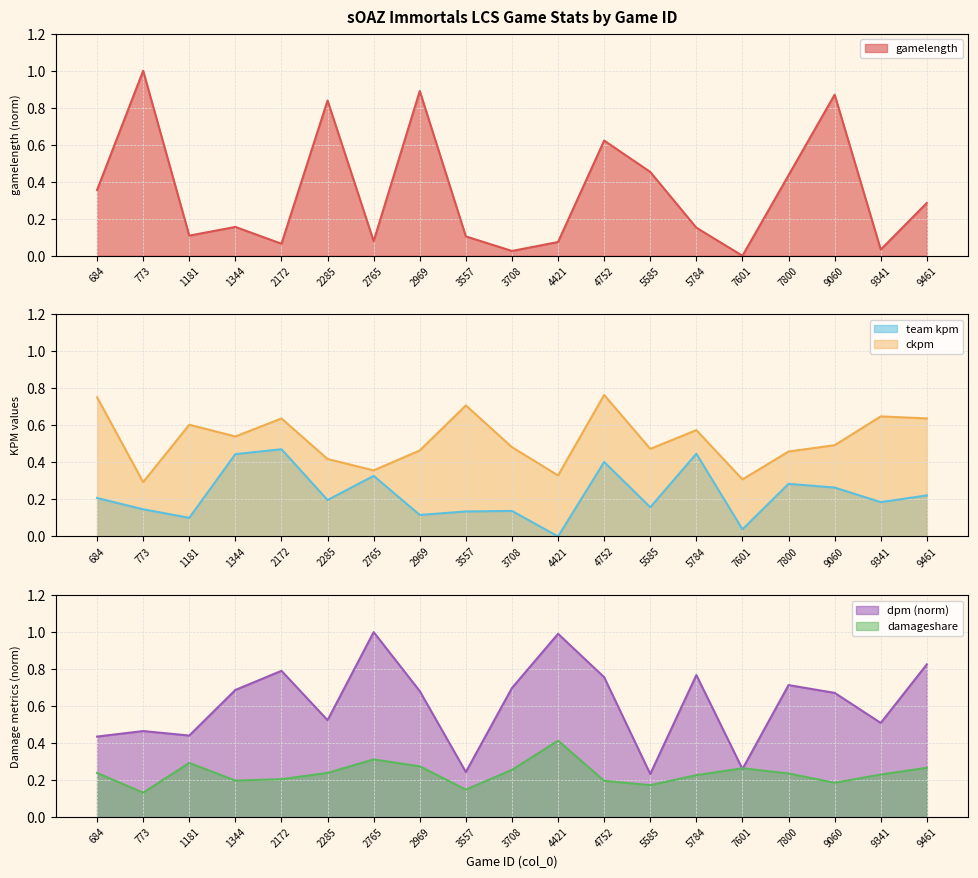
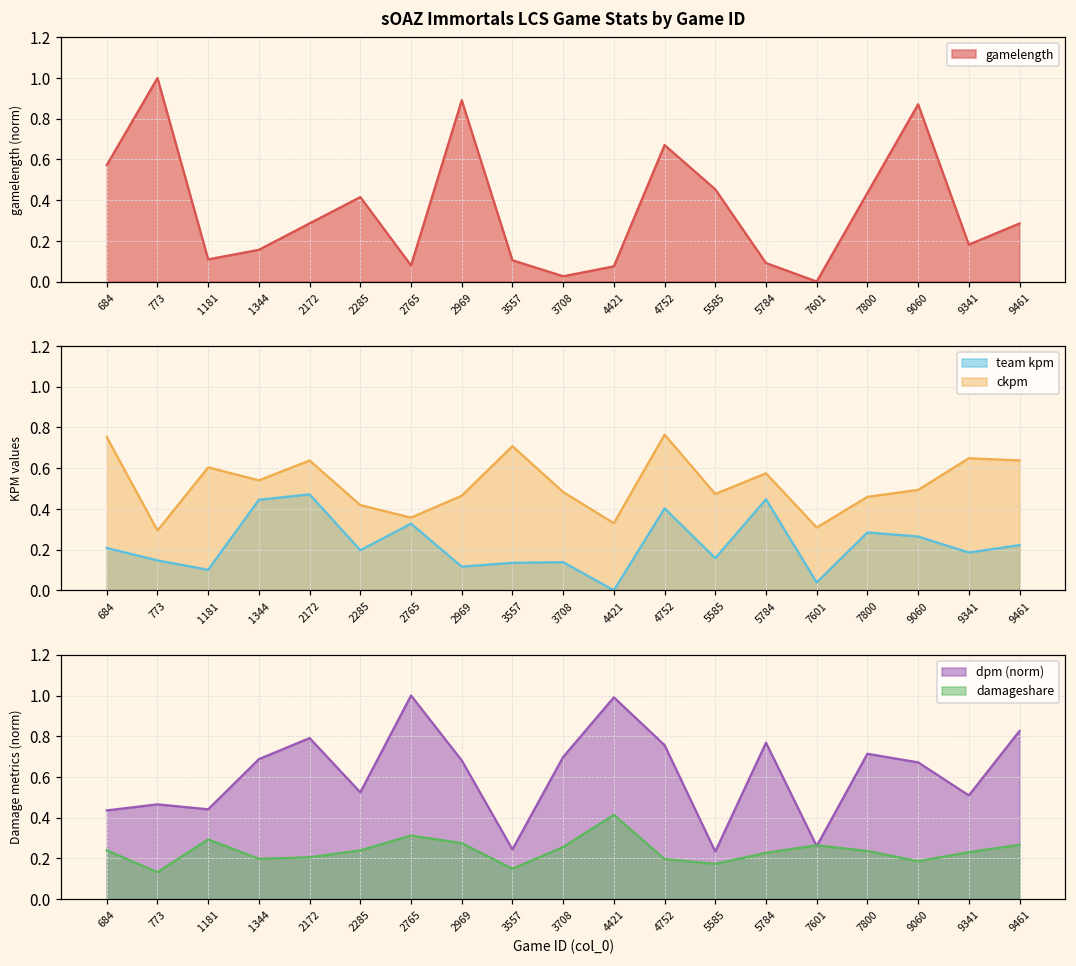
  {
    "sOAZ Immortals LCS Game Stats by Game ID": {
-     "684": 0.36,
+     "684": 0.57,
      "773": 1.00,
      "1181": 0.11,
      "1344": 0.16,
-     "2172": 0.07,
-     "2285": 0.84,
+     "2172": 0.29,
+     "2285": 0.41,
      "2765": 0.08,
      "2969": 0.89,
      "3557": 0.10,
      "3708": 0.03,
      "4421": 0.07,
-     "4752": 0.62,
+     "4752": 0.67,
      "5585": 0.45,
-     "5784": 0.15,
+     "5784": 0.09,
      "7601": 0.00,
      "7800": 0.44,
      "9060": 0.87,
-     "9341": 0.03,
+     "9341": 0.18,
      "9461": 0.29
    }
  }
